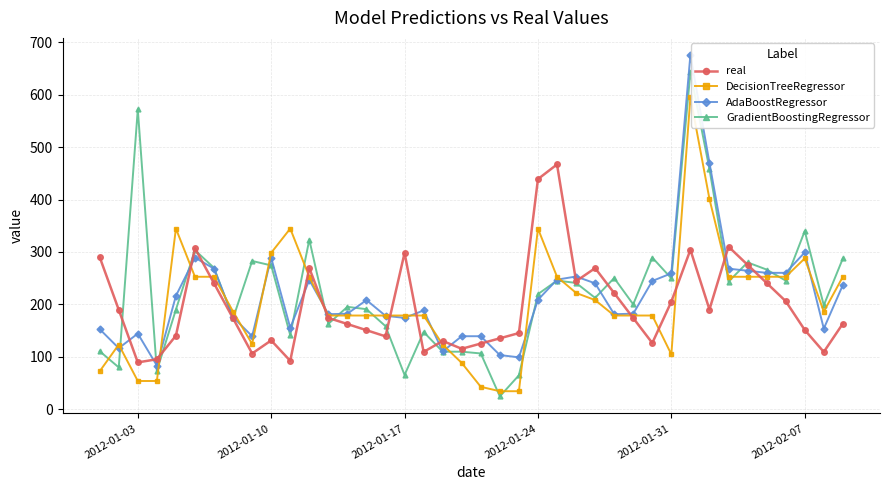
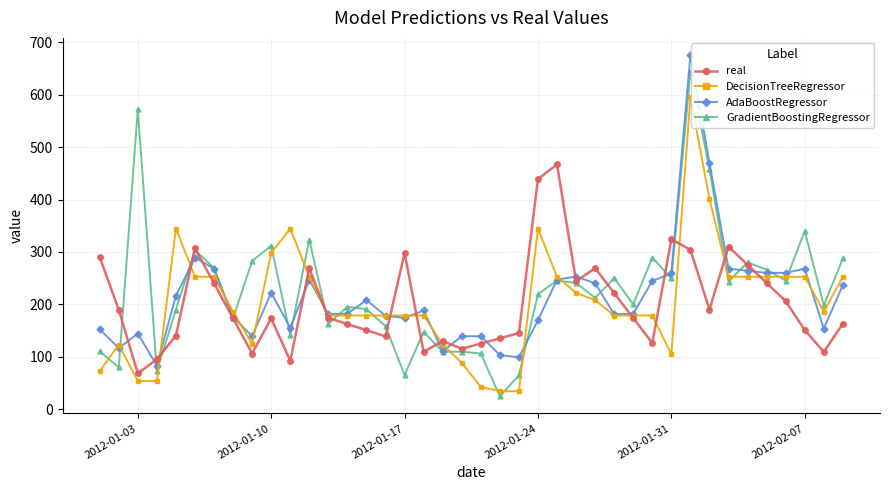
  {
    "real": {
-     "2012-01-03": 90,
-     "2012-01-10": 130,
+     "2012-01-03": 70,
+     "2012-01-10": 170,
      "2012-01-17": 300,
      "2012-01-24": 440,
-     "2012-01-31": 210,
+     "2012-01-31": 320,
      "2012-02-07": 150
    },
    "DecisionTreeRegressor": {
      "2012-01-03": 50,
      "2012-01-10": 300,
      "2012-01-24": 340,
      "2012-01-31": 100,
-     "2012-02-07": 290
+     "2012-02-07": 250
    },
    "AdaBoostRegressor": {
      "2012-01-03": 140,
-     "2012-01-10": 290,
-     "2012-01-24": 210,
+     "2012-01-10": 220,
+     "2012-01-24": 170,
      "2012-01-31": 260,
-     "2012-02-07": 300
+     "2012-02-07": 270
    },
    "GradientBoostingRegressor": {
      "2012-01-03": 570,
-     "2012-01-10": 270,
+     "2012-01-10": 310,
      "2012-01-17": 70,
      "2012-01-24": 220,
      "2012-01-31": 250,
      "2012-02-07": 340
    }
  }
